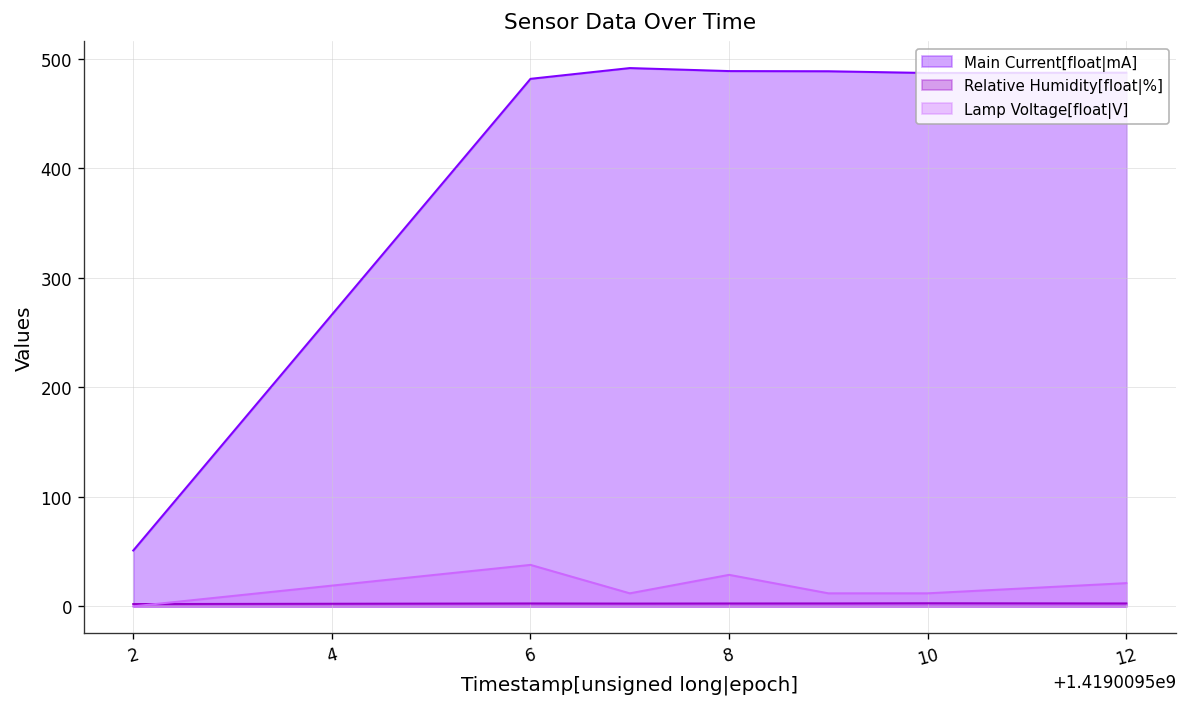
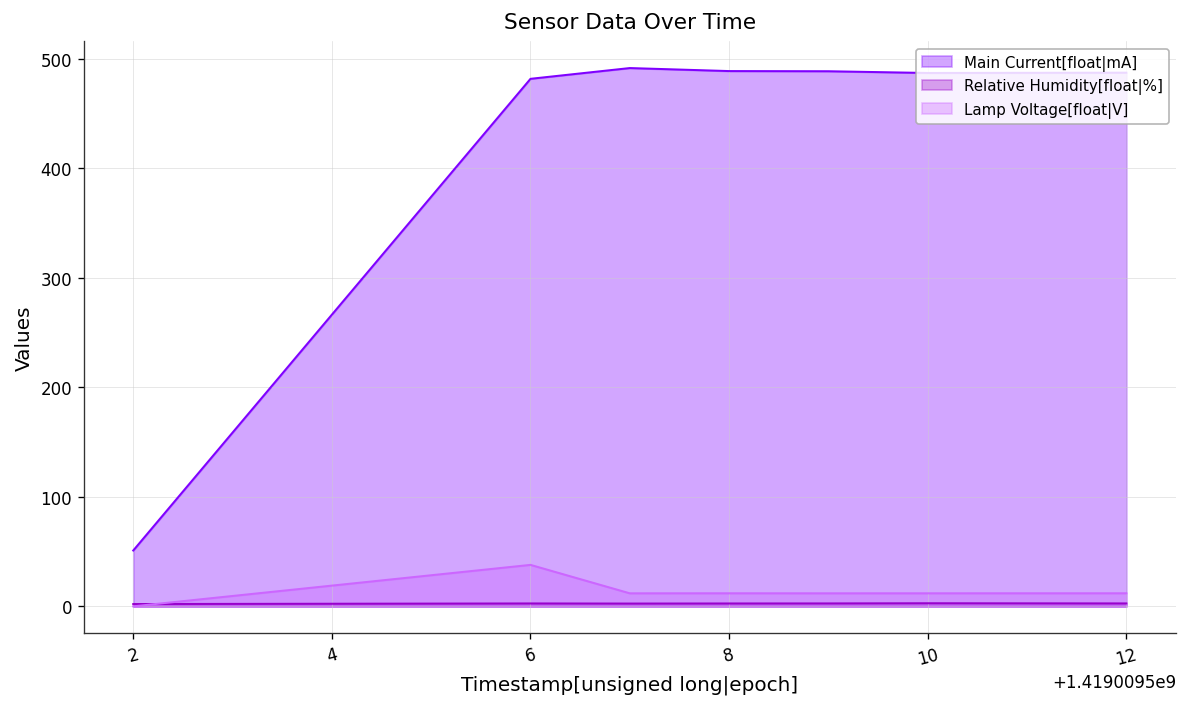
  {
    "Lamp Voltage[float|V]": {
      "6": 40,
-     "8": 30,
+     "8": 10,
      "10": 10,
-     "12": 20
+     "12": 10
    }
  }
